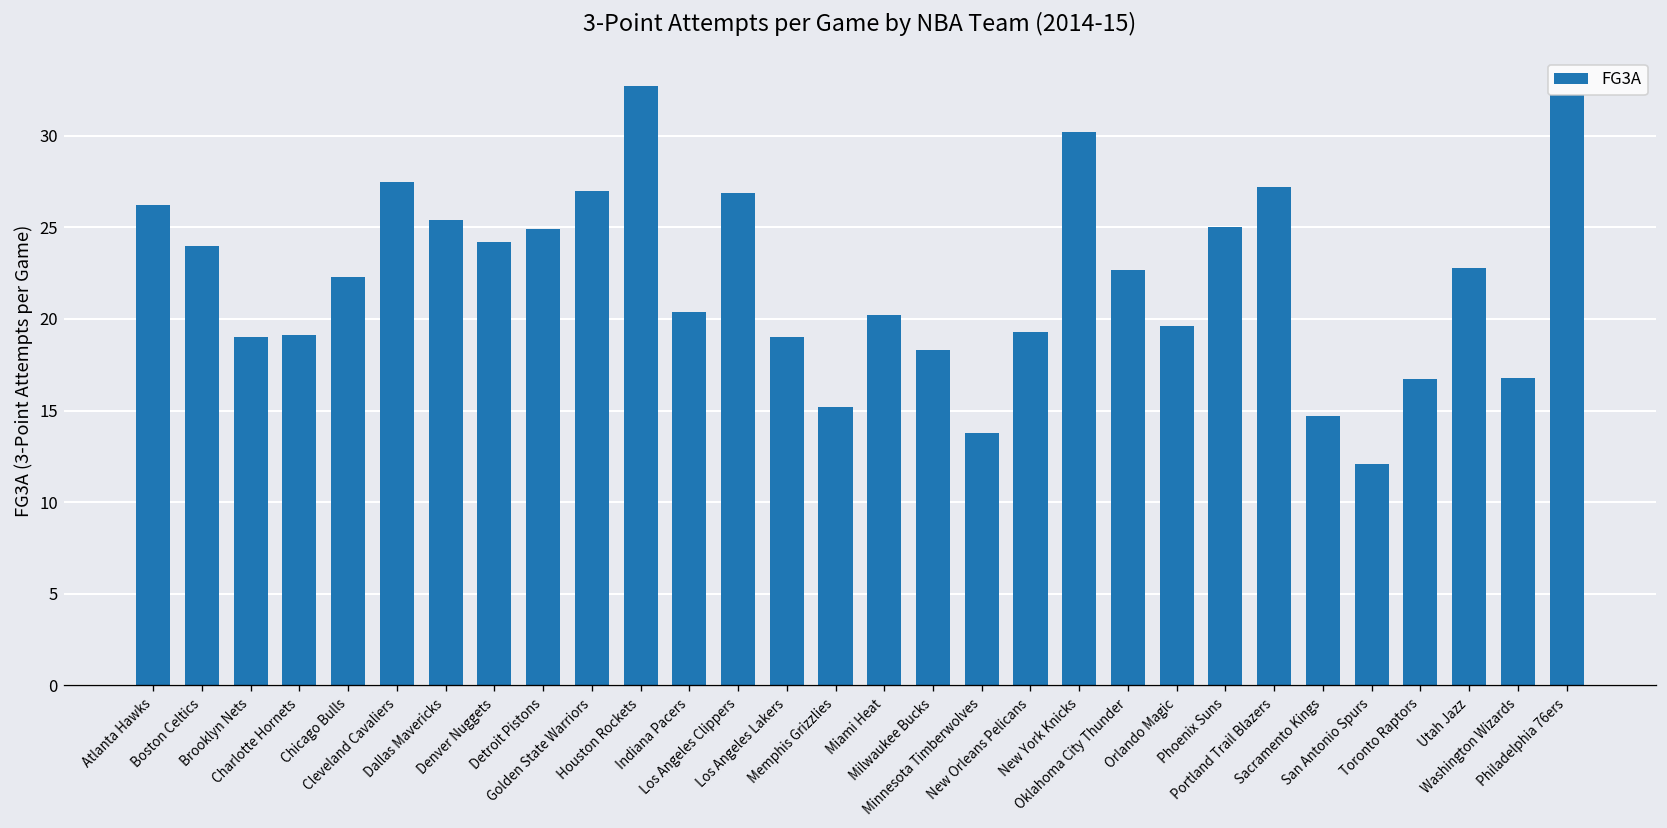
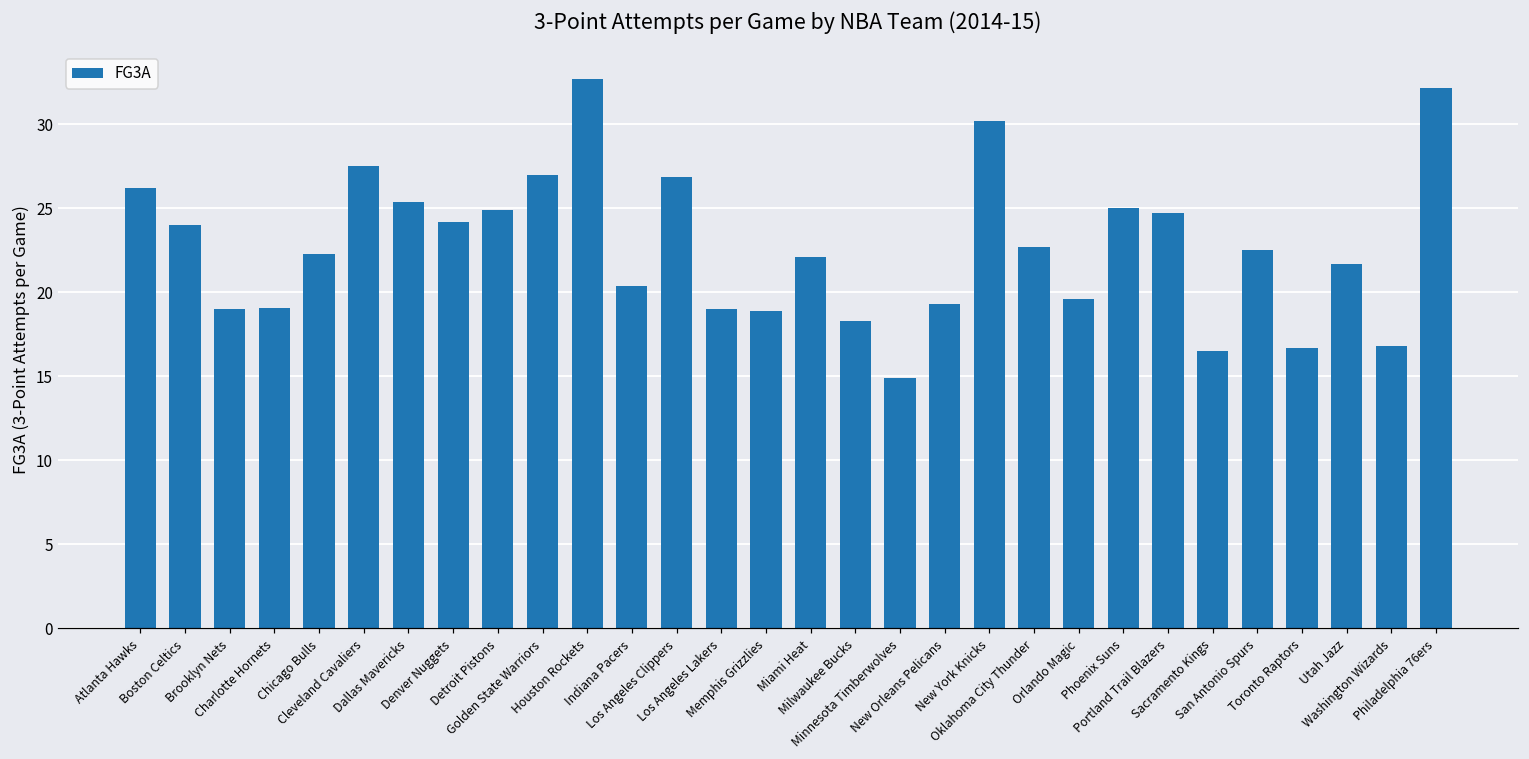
  {
    "Atlanta Hawks": 26.2,
    "Boston Celtics": 24.0,
    "Brooklyn Nets": 19.0,
    "Charlotte Hornets": 19.1,
    "Chicago Bulls": 22.3,
    "Cleveland Cavaliers": 27.5,
    "Dallas Mavericks": 25.4,
    "Denver Nuggets": 24.2,
    "Detroit Pistons": 24.9,
    "Golden State Warriors": 27.0,
    "Houston Rockets": 32.7,
    "Indiana Pacers": 20.4,
    "Los Angeles Clippers": 26.9,
    "Los Angeles Lakers": 19.0,
-   "Memphis Grizzlies": 15.2,
-   "Miami Heat": 20.2,
+   "Memphis Grizzlies": 18.9,
+   "Miami Heat": 22.1,
    "Milwaukee Bucks": 18.3,
-   "Minnesota Timberwolves": 13.8,
+   "Minnesota Timberwolves": 14.9,
    "New Orleans Pelicans": 19.3,
    "New York Knicks": 30.2,
    "Oklahoma City Thunder": 22.7,
    "Orlando Magic": 19.6,
    "Phoenix Suns": 25.0,
-   "Portland Trail Blazers": 27.2,
-   "Sacramento Kings": 14.7,
-   "San Antonio Spurs": 12.1,
+   "Portland Trail Blazers": 24.7,
+   "Sacramento Kings": 16.5,
+   "San Antonio Spurs": 22.5,
    "Toronto Raptors": 16.7,
-   "Utah Jazz": 22.8,
+   "Utah Jazz": 21.7,
    "Washington Wizards": 16.8,
    "Philadelphia 76ers": 32.2
  }
